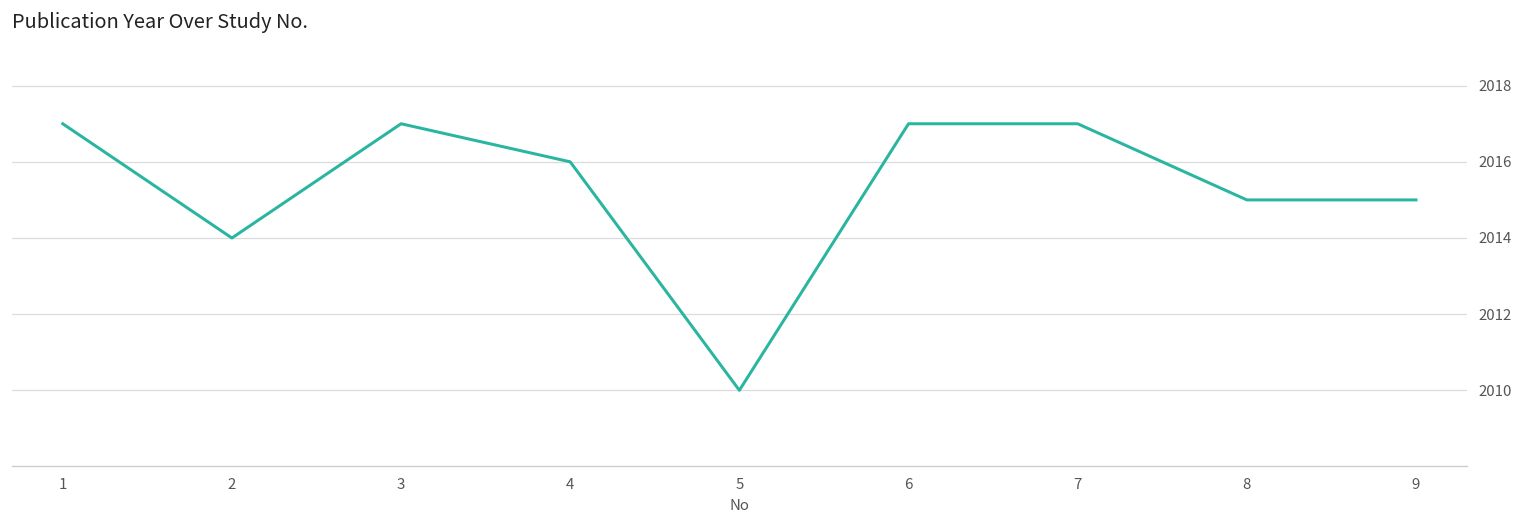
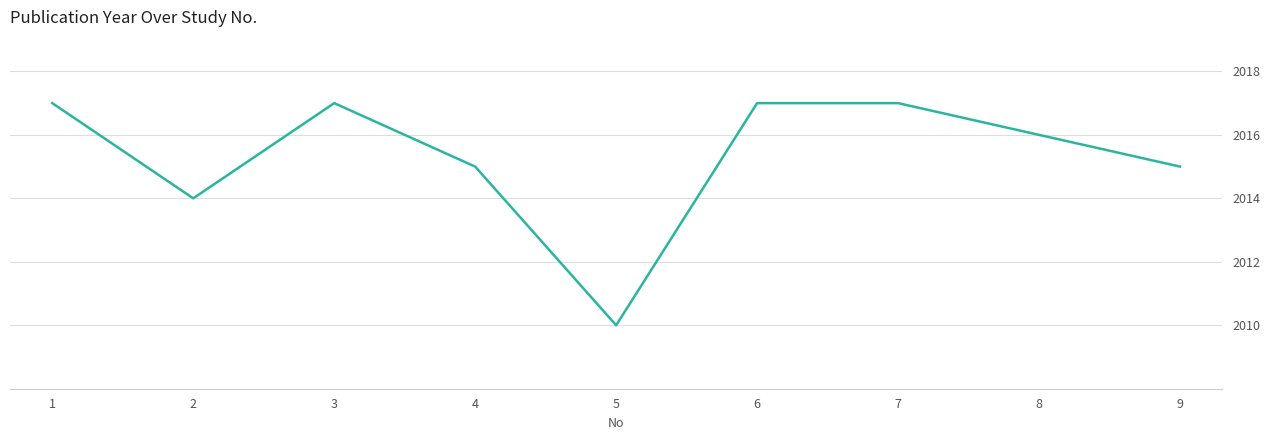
  {
    "1": 2017,
    "2": 2014,
    "3": 2017,
-   "4": 2016,
+   "4": 2015,
    "5": 2010,
    "6": 2017,
    "7": 2017,
-   "8": 2015,
+   "8": 2016,
    "9": 2015
  }
